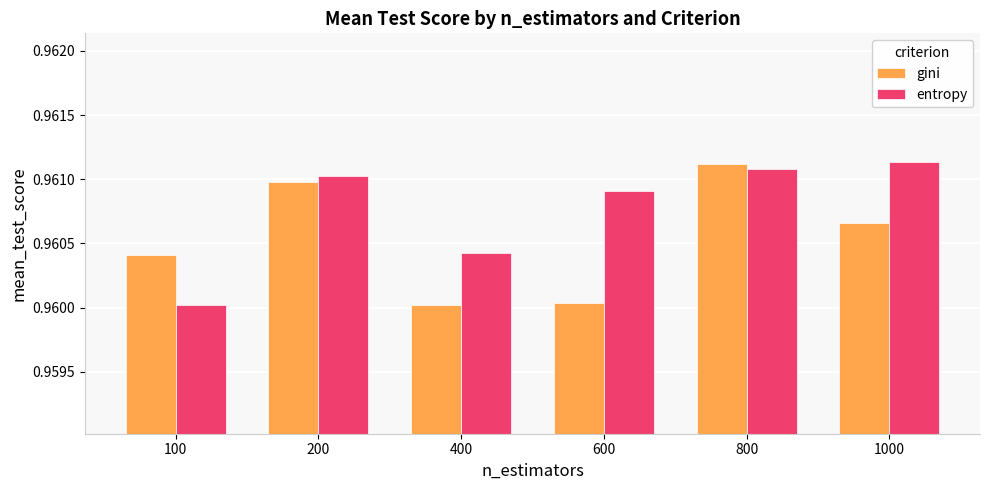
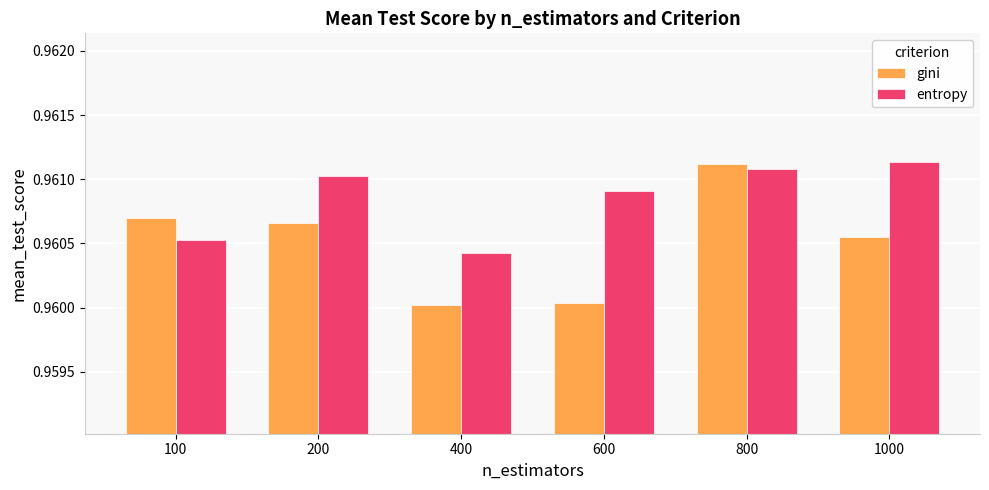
  {
    "gini": {
-     "100": 0.96041,
-     "200": 0.96098,
+     "100": 0.96070,
+     "200": 0.96066,
      "400": 0.96002,
      "600": 0.96004,
      "800": 0.96112,
-     "1000": 0.96066
+     "1000": 0.96055
    },
    "entropy": {
-     "100": 0.96002,
+     "100": 0.96052,
      "200": 0.96103,
      "400": 0.96043,
      "600": 0.96091,
      "800": 0.96108,
      "1000": 0.96114
    }
  }
